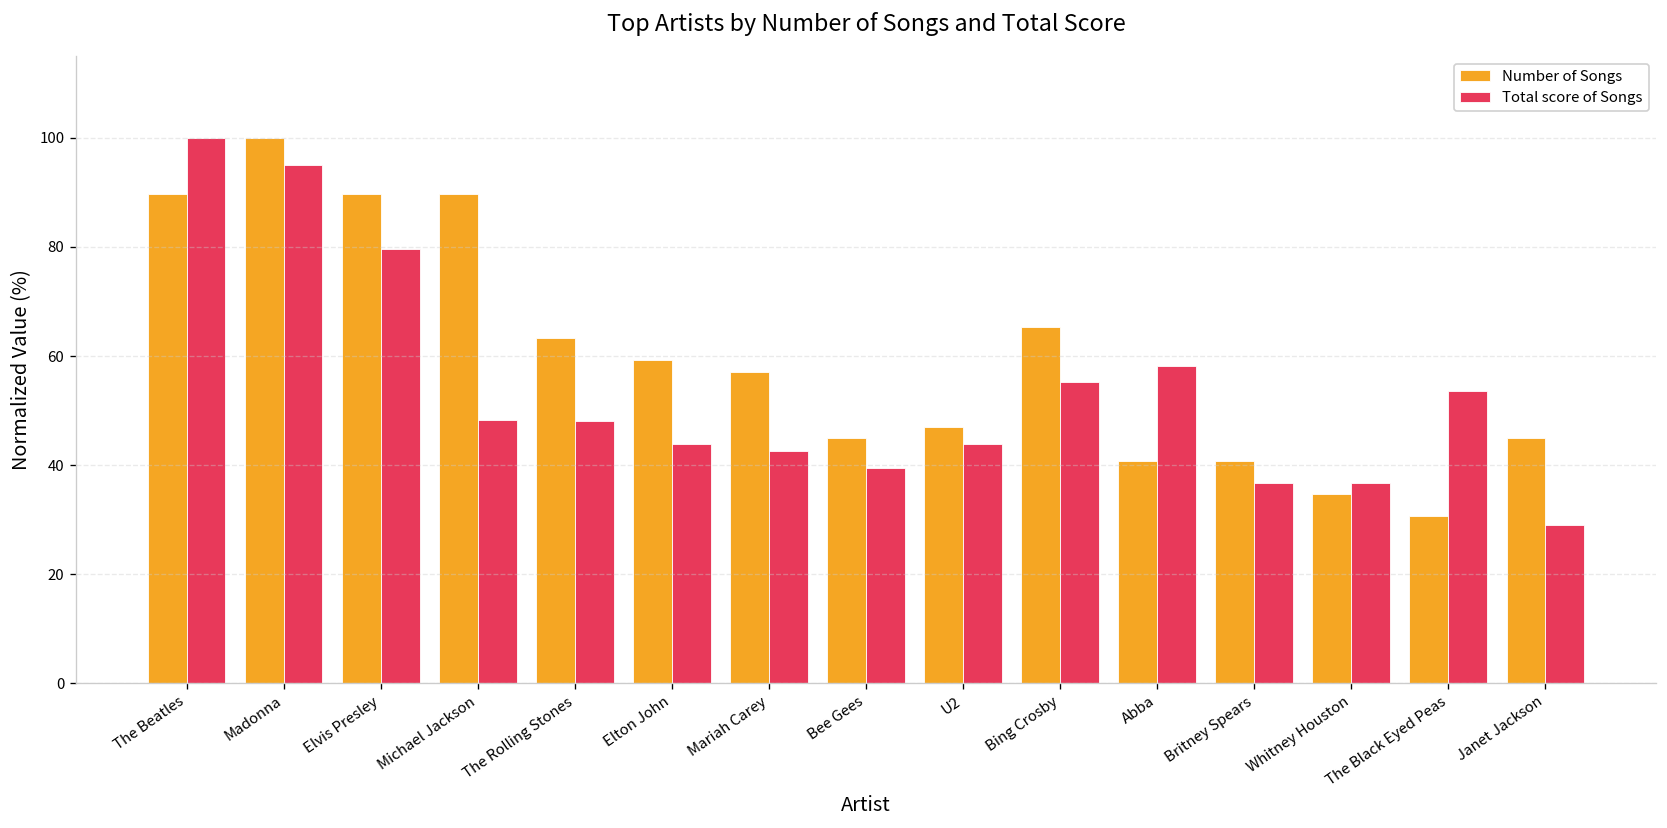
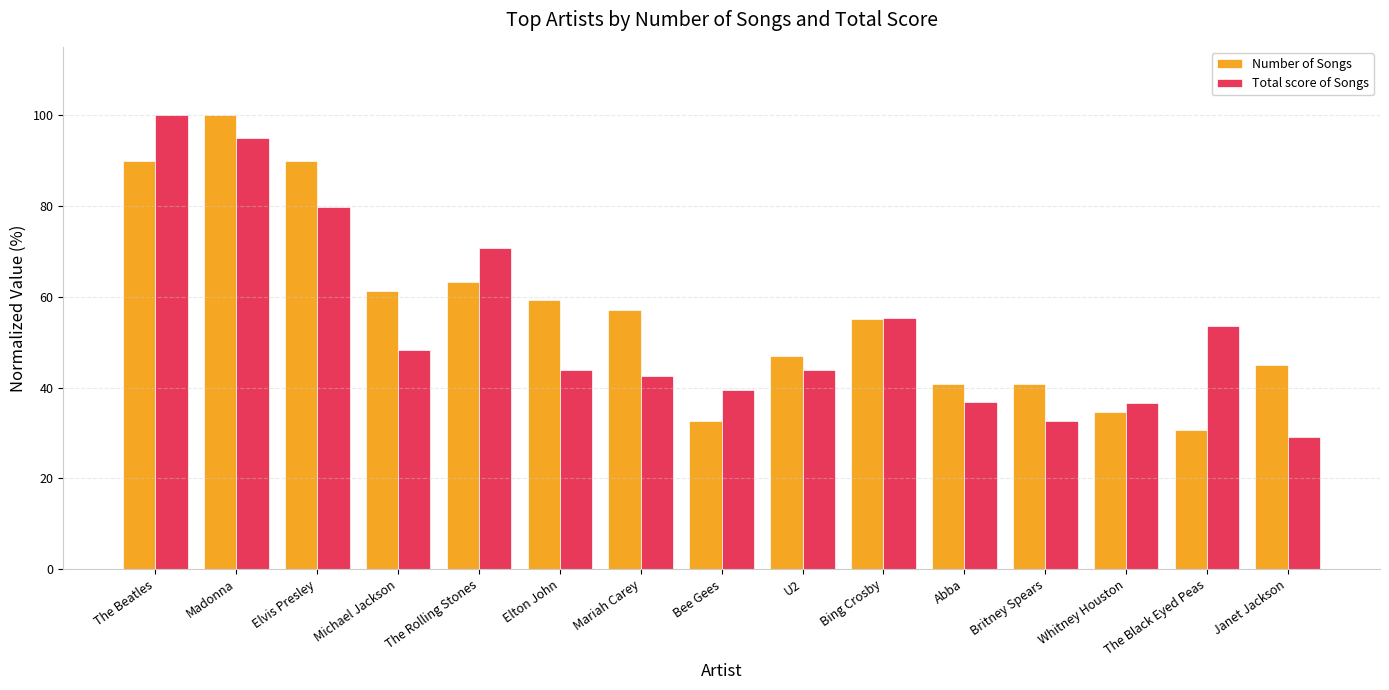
  {
    "Number of Songs": {
      "The Beatles": 90,
      "Madonna": 100,
      "Elvis Presley": 90,
-     "Michael Jackson": 90,
+     "Michael Jackson": 61,
      "The Rolling Stones": 63,
      "Elton John": 59,
      "Mariah Carey": 57,
-     "Bee Gees": 45,
+     "Bee Gees": 33,
      "U2": 47,
-     "Bing Crosby": 65,
+     "Bing Crosby": 55,
      "Abba": 41,
      "Britney Spears": 41,
      "Whitney Houston": 35,
      "The Black Eyed Peas": 31,
      "Janet Jackson": 45
    },
    "Total score of Songs": {
      "The Beatles": 100,
      "Madonna": 95,
      "Elvis Presley": 80,
      "Michael Jackson": 48,
-     "The Rolling Stones": 48,
+     "The Rolling Stones": 71,
      "Elton John": 44,
      "Mariah Carey": 43,
      "Bee Gees": 40,
      "U2": 44,
      "Bing Crosby": 55,
-     "Abba": 58,
-     "Britney Spears": 37,
+     "Abba": 37,
+     "Britney Spears": 33,
      "Whitney Houston": 37,
      "The Black Eyed Peas": 54,
      "Janet Jackson": 29
    }
  }
